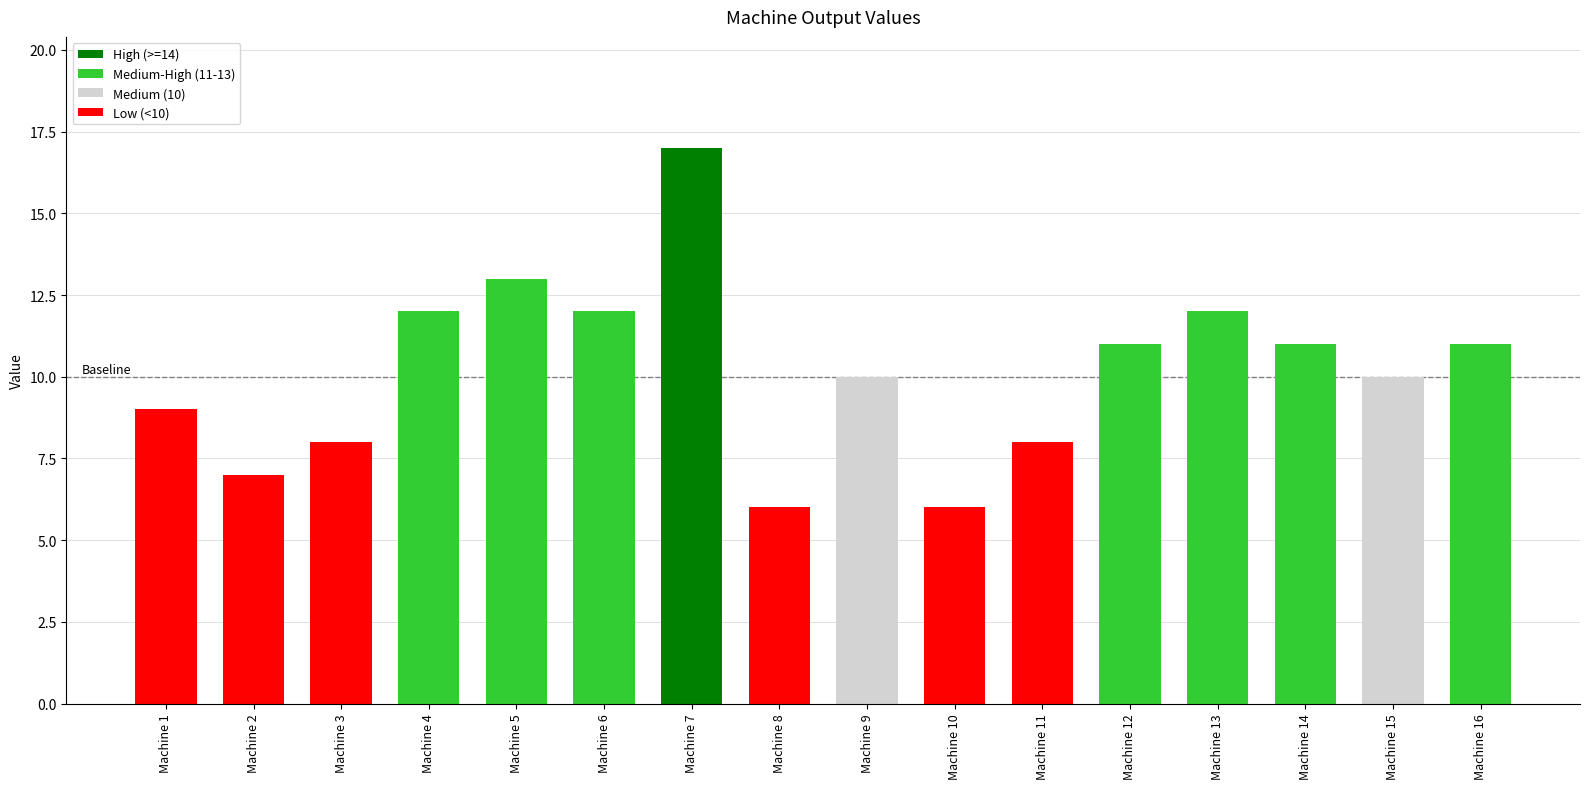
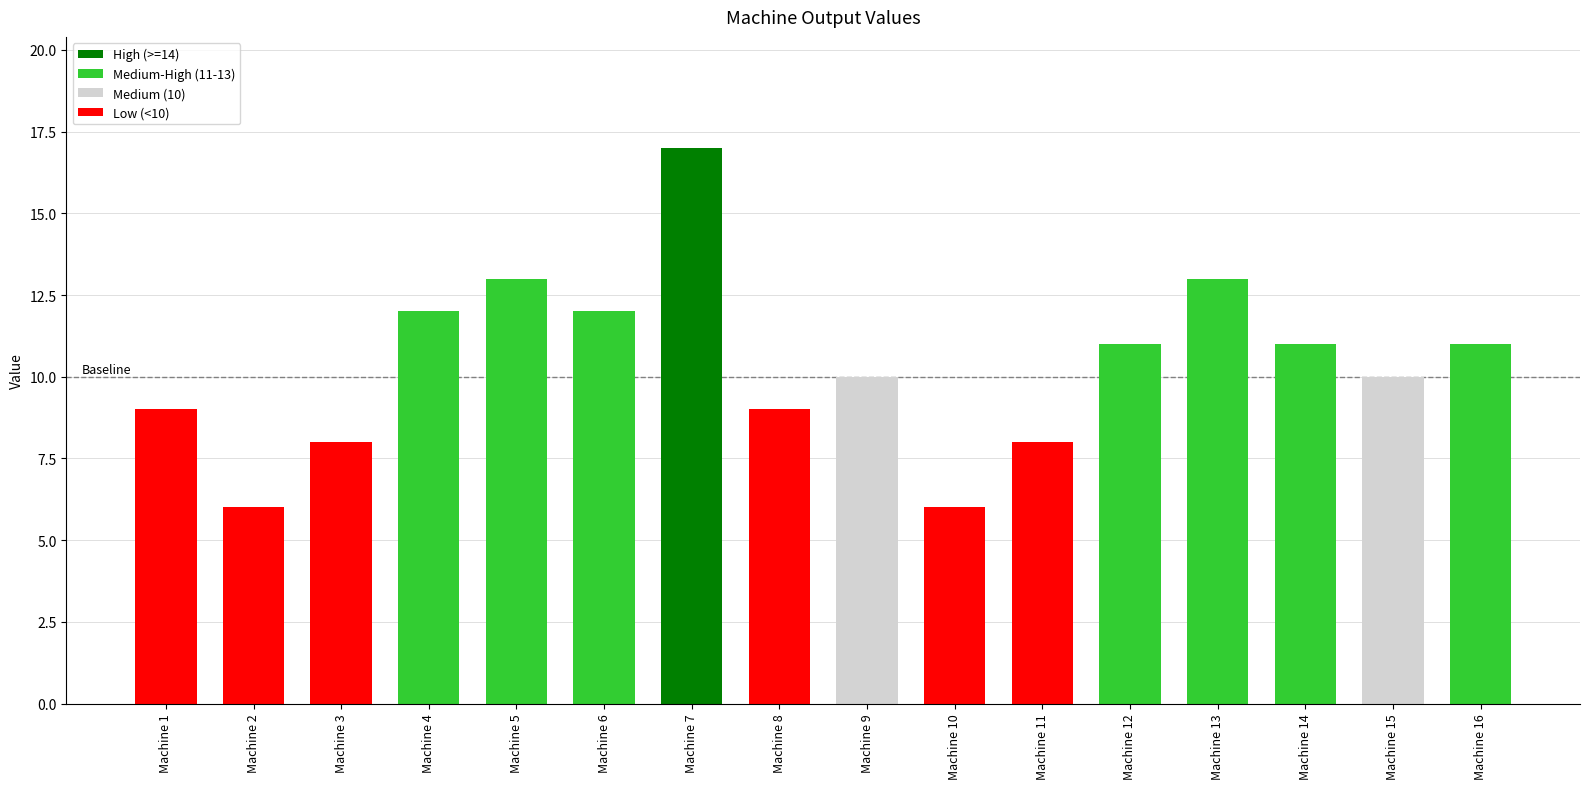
  {
    "Machine 1": 9,
-   "Machine 2": 7,
+   "Machine 2": 6,
    "Machine 3": 8,
    "Machine 4": 12,
    "Machine 5": 13,
    "Machine 6": 12,
    "Machine 7": 17,
-   "Machine 8": 6,
+   "Machine 8": 9,
    "Machine 9": 10,
    "Machine 10": 6,
    "Machine 11": 8,
    "Machine 12": 11,
-   "Machine 13": 12,
+   "Machine 13": 13,
    "Machine 14": 11,
    "Machine 15": 10,
    "Machine 16": 11
  }
